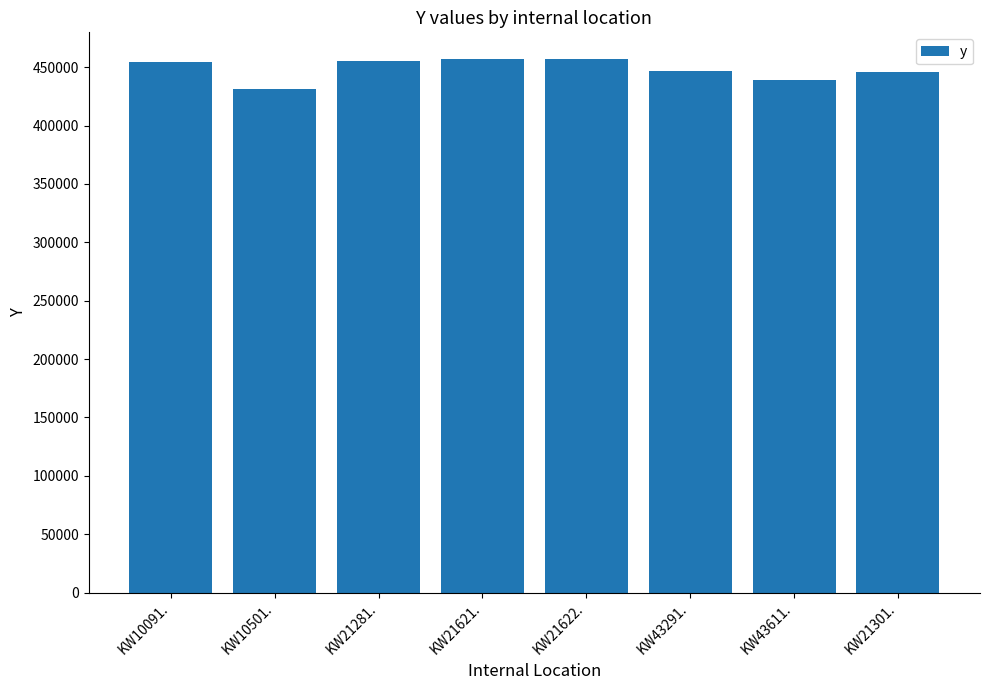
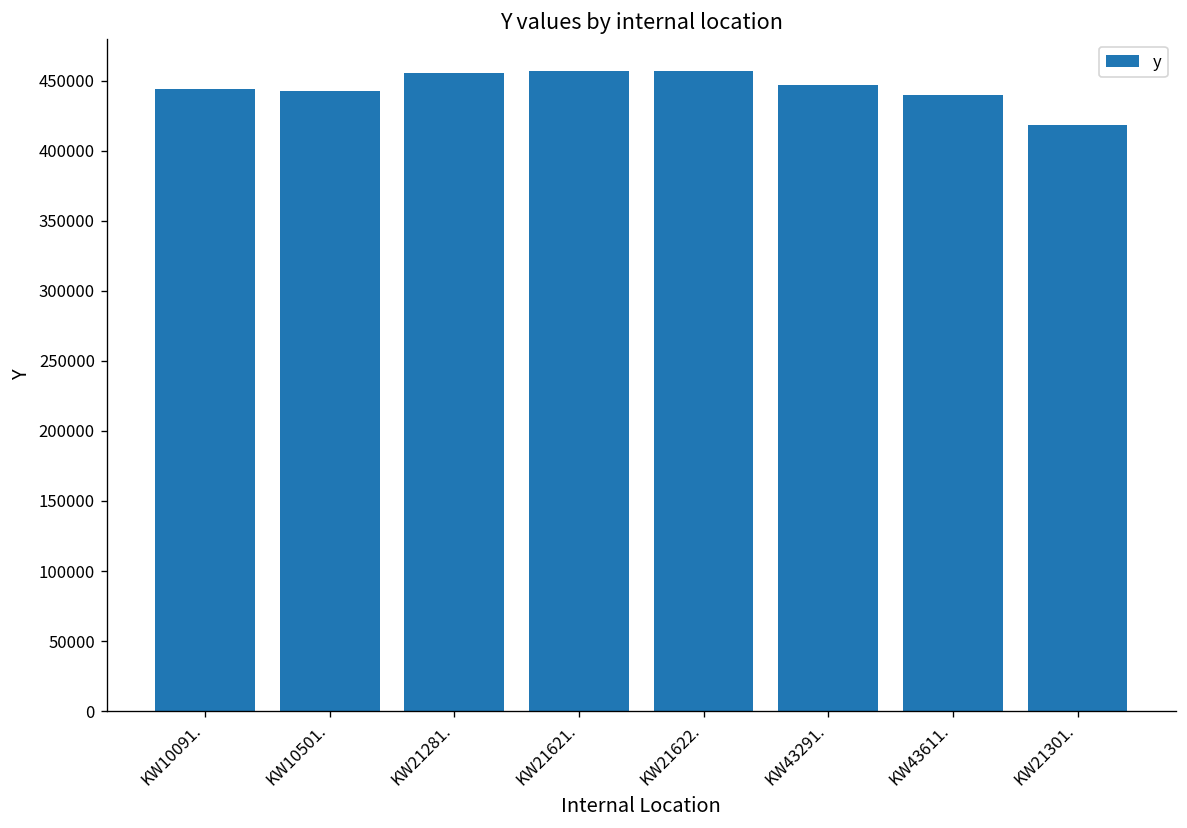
  {
-   "KW10091.": 455000,
-   "KW10501.": 432000,
+   "KW10091.": 444000,
+   "KW10501.": 443000,
    "KW21281.": 456000,
    "KW21621.": 457000,
    "KW21622.": 457000,
    "KW43291.": 447000,
    "KW43611.": 439000,
-   "KW21301.": 446000
+   "KW21301.": 418000
  }
